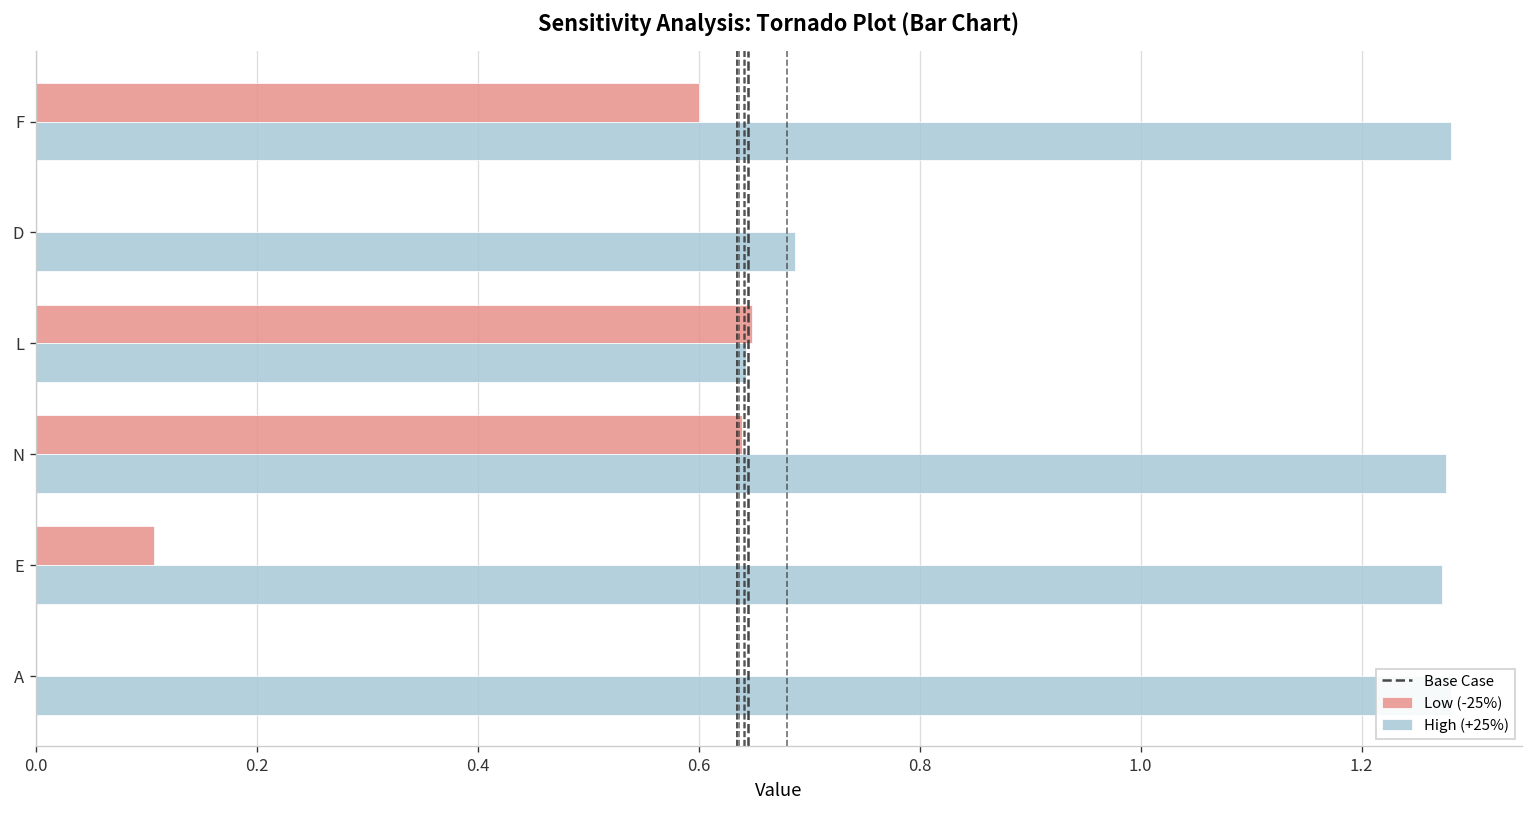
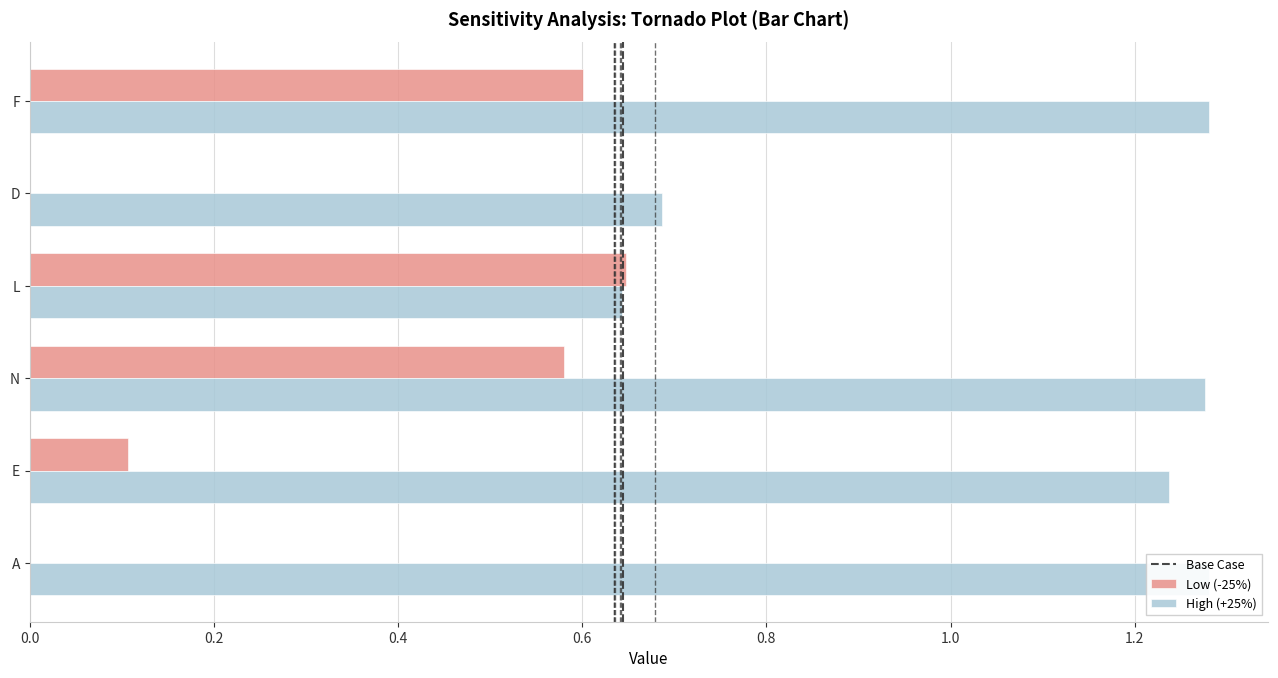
  {
    "Low (-25%)": {
      "F": 0.60,
      "D": 0.00,
      "L": 0.65,
-     "N": 0.64,
+     "N": 0.58,
      "E": 0.11,
      "A": 0.00
    },
    "High (+25%)": {
      "F": 1.28,
      "D": 0.69,
      "L": 0.64,
      "N": 1.28,
-     "E": 1.27
+     "E": 1.24
    }
  }
